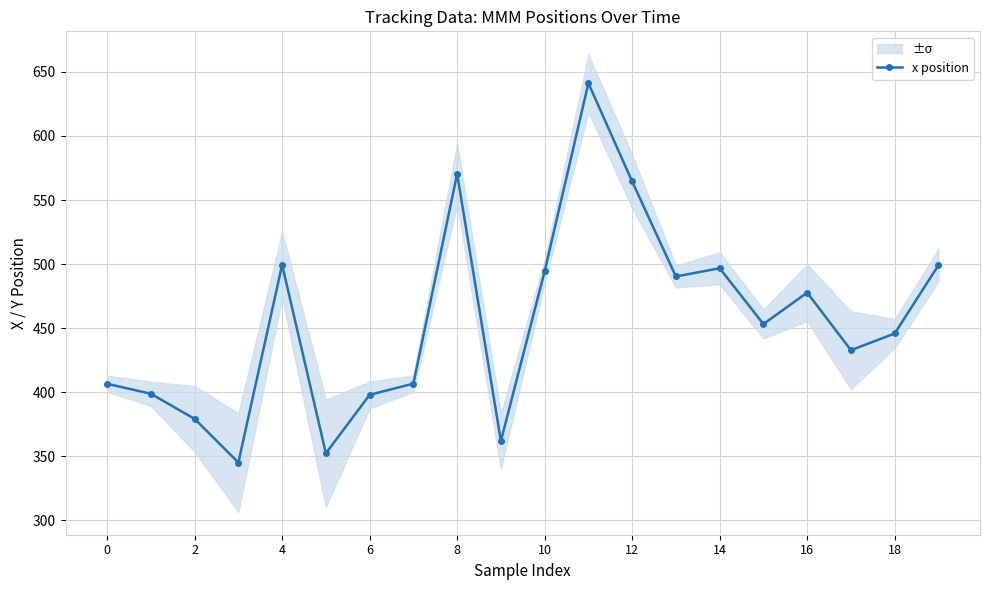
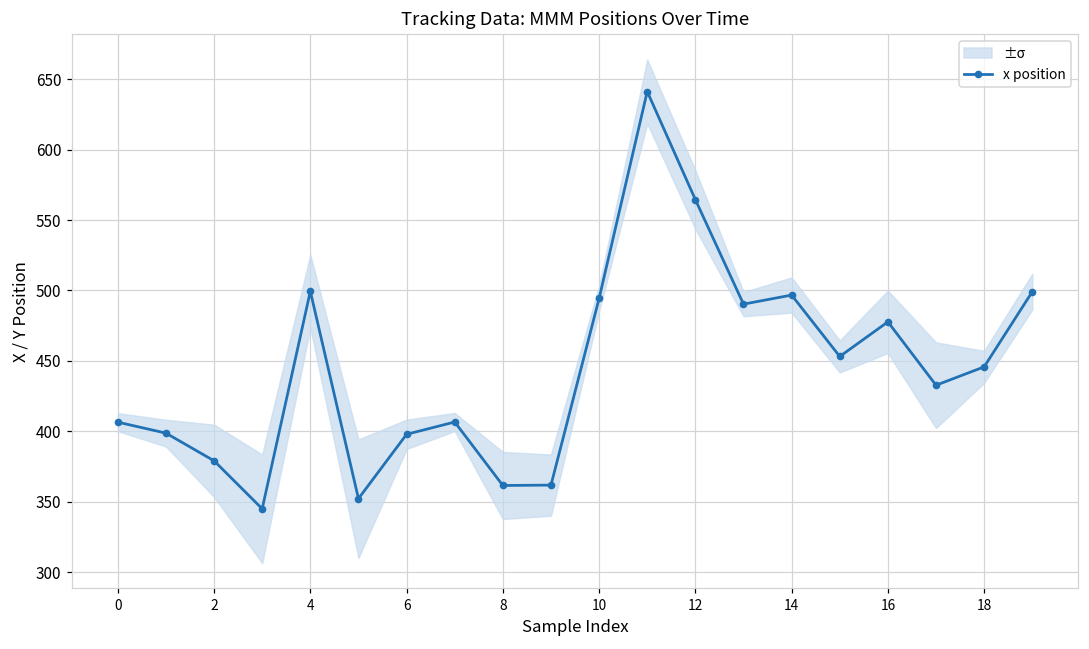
  {
    "x position": {
      "0": 407,
      "2": 379,
      "4": 499,
      "6": 398,
-     "8": 570,
+     "8": 362,
      "10": 494,
      "12": 564,
      "14": 497,
      "16": 478,
      "18": 446
    }
  }
